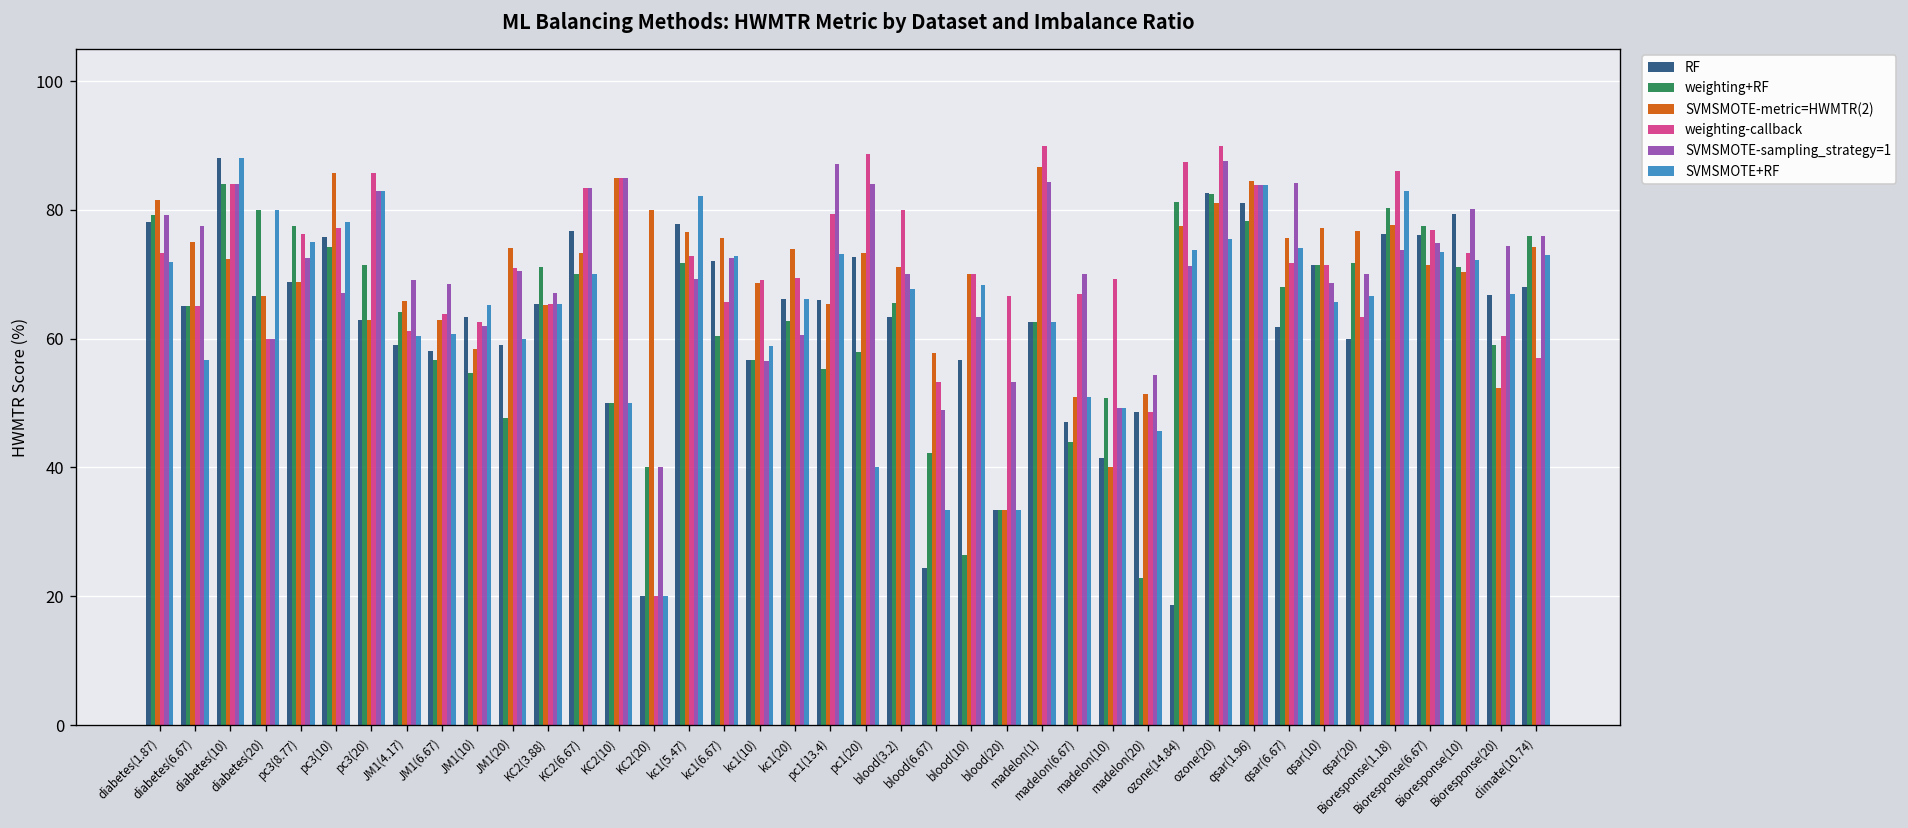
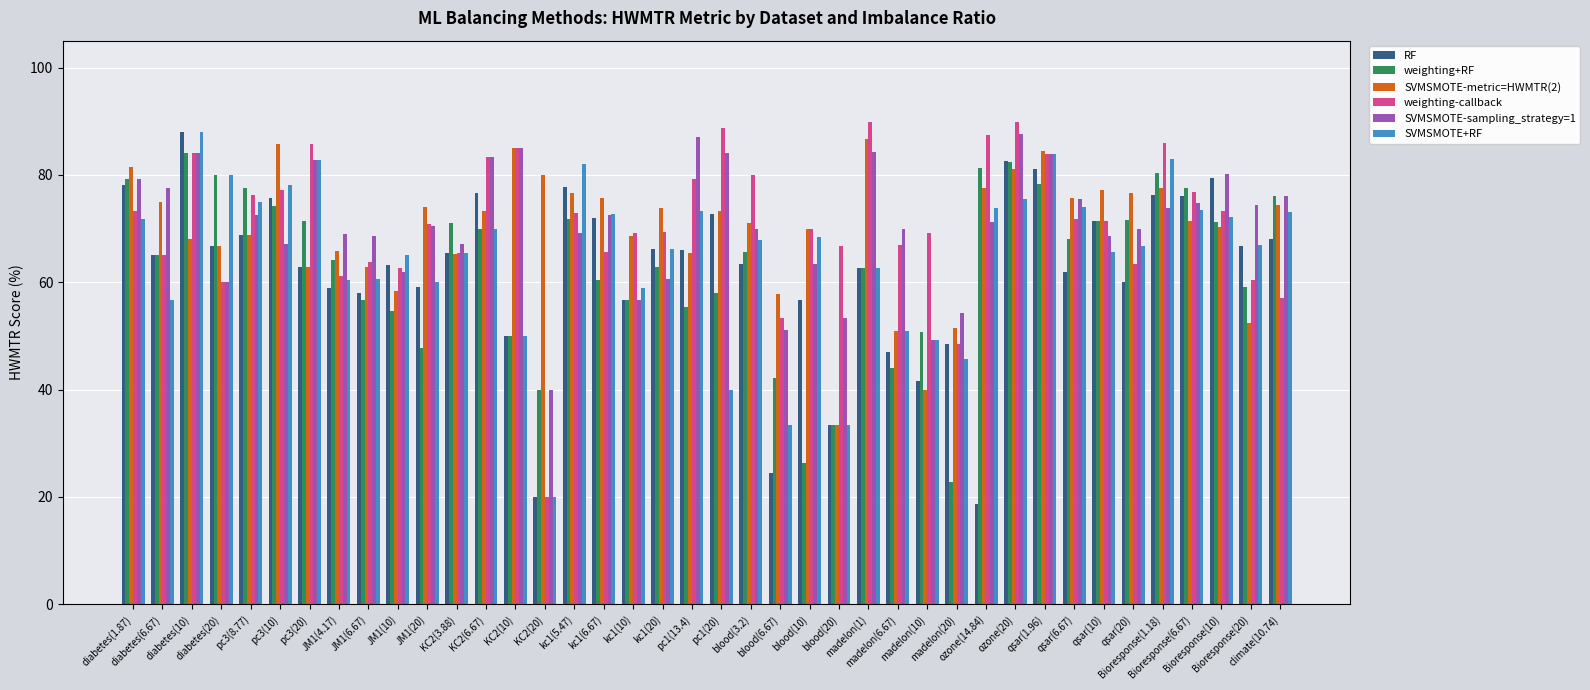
  {
    "SVMSMOTE-metric=HWMTR(2)": {
      "diabetes(1.87)": 81,
      "diabetes(6.67)": 75,
-     "diabetes(10)": 72,
+     "diabetes(10)": 68,
      "diabetes(20)": 67,
      "pc3(8.77)": 69,
      "pc3(10)": 86,
      "pc3(20)": 63,
      "JM1(4.17)": 66,
      "JM1(6.67)": 63,
      "JM1(10)": 58,
      "JM1(20)": 74,
      "KC2(3.88)": 65,
      "KC2(6.67)": 73,
      "KC2(10)": 85,
      "KC2(20)": 80,
      "kc1(5.47)": 77,
      "kc1(6.67)": 76,
      "kc1(10)": 69,
      "kc1(20)": 74,
      "pc1(13.4)": 65,
      "pc1(20)": 73,
      "blood(3.2)": 71,
      "blood(6.67)": 58,
      "blood(10)": 70,
      "blood(20)": 33,
      "madelon(1)": 87,
      "madelon(6.67)": 51,
      "madelon(10)": 40,
      "madelon(20)": 51,
      "ozone(14.84)": 78,
      "ozone(20)": 81,
      "qsar(1.96)": 84,
      "qsar(6.67)": 76,
      "qsar(10)": 77,
      "qsar(20)": 77,
      "Bioresponse(1.18)": 78,
      "Bioresponse(6.67)": 71,
      "Bioresponse(10)": 70,
      "Bioresponse(20)": 52,
      "climate(10.74)": 74
    },
    "SVMSMOTE-sampling_strategy=1": {
      "diabetes(1.87)": 79,
      "diabetes(6.67)": 78,
      "diabetes(10)": 84,
      "diabetes(20)": 60,
      "pc3(8.77)": 73,
      "pc3(10)": 67,
      "pc3(20)": 83,
      "JM1(4.17)": 69,
      "JM1(6.67)": 69,
      "JM1(10)": 62,
      "JM1(20)": 70,
      "KC2(3.88)": 67,
      "KC2(6.67)": 83,
      "KC2(10)": 85,
      "KC2(20)": 40,
      "kc1(5.47)": 69,
      "kc1(6.67)": 73,
      "kc1(10)": 57,
      "kc1(20)": 61,
      "pc1(13.4)": 87,
      "pc1(20)": 84,
      "blood(3.2)": 70,
-     "blood(6.67)": 49,
+     "blood(6.67)": 51,
      "blood(10)": 63,
      "blood(20)": 53,
      "madelon(1)": 84,
      "madelon(6.67)": 70,
      "madelon(10)": 49,
      "madelon(20)": 54,
      "ozone(14.84)": 71,
      "ozone(20)": 88,
      "qsar(1.96)": 84,
-     "qsar(6.67)": 84,
+     "qsar(6.67)": 75,
      "qsar(10)": 69,
      "qsar(20)": 70,
      "Bioresponse(1.18)": 74,
      "Bioresponse(6.67)": 75,
      "Bioresponse(10)": 80,
      "Bioresponse(20)": 74,
      "climate(10.74)": 76
    }
  }
